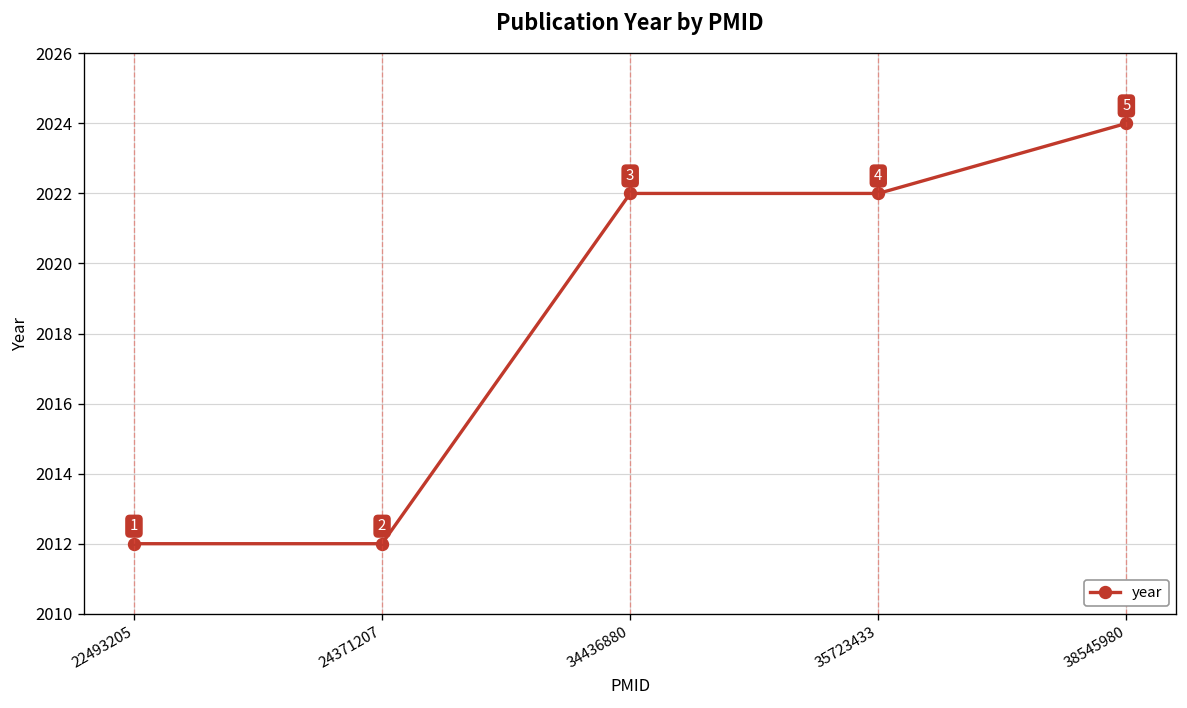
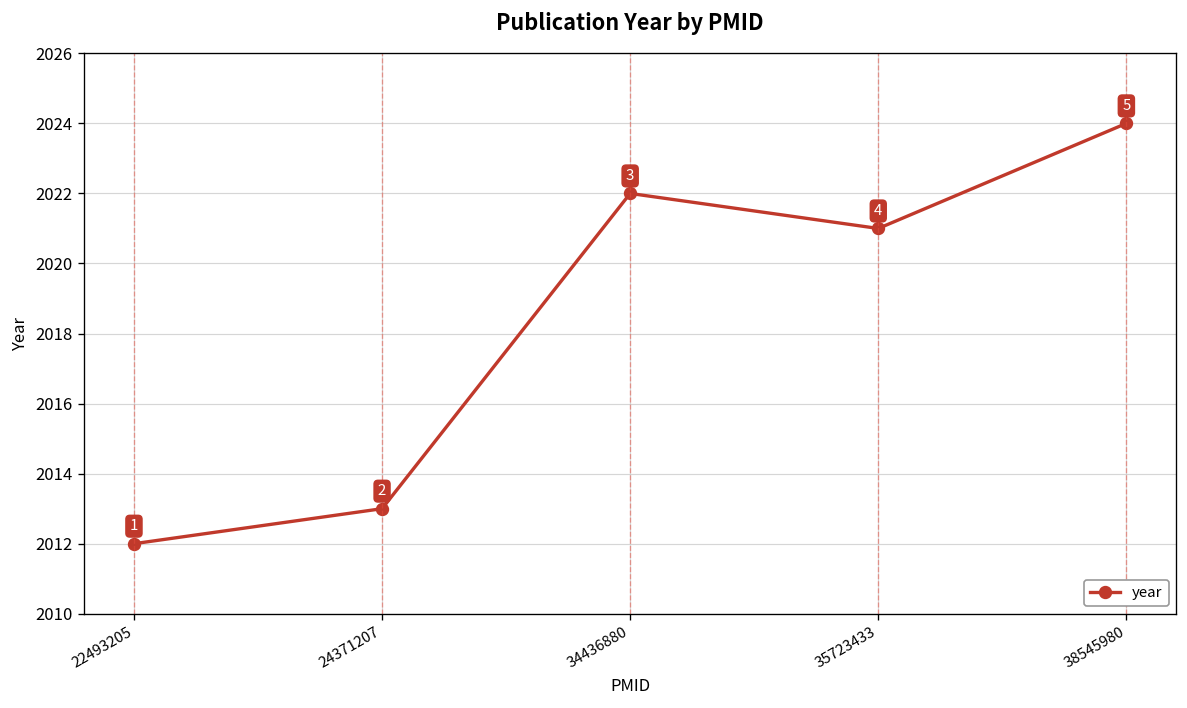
  {
-   "24371207": 2012,
-   "35723433": 2022
+   "24371207": 2013,
+   "35723433": 2021
  }
